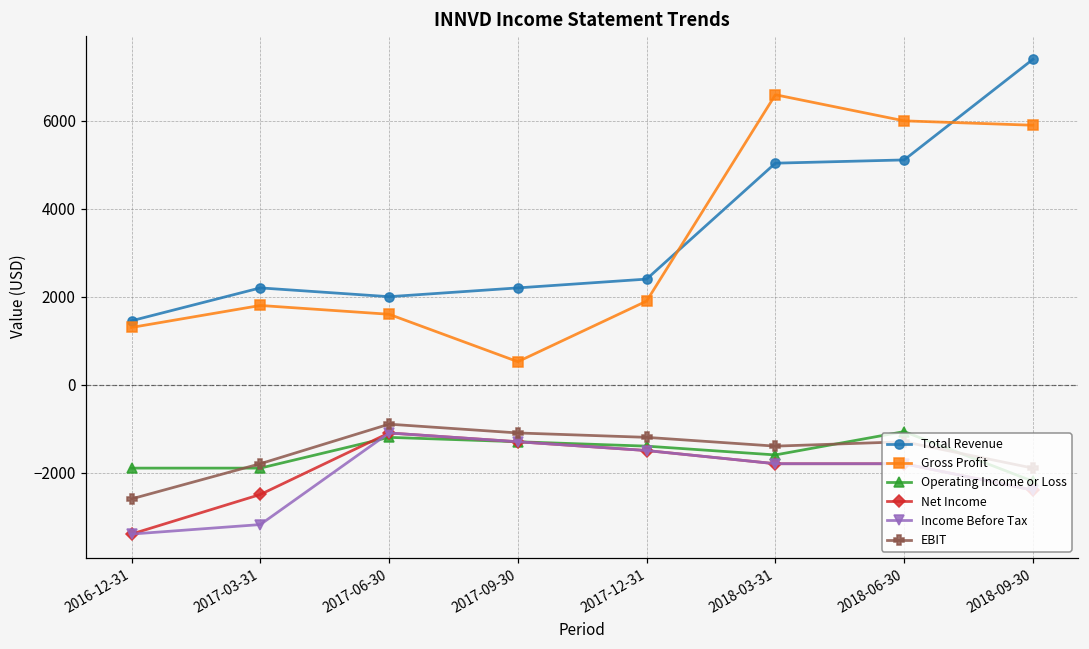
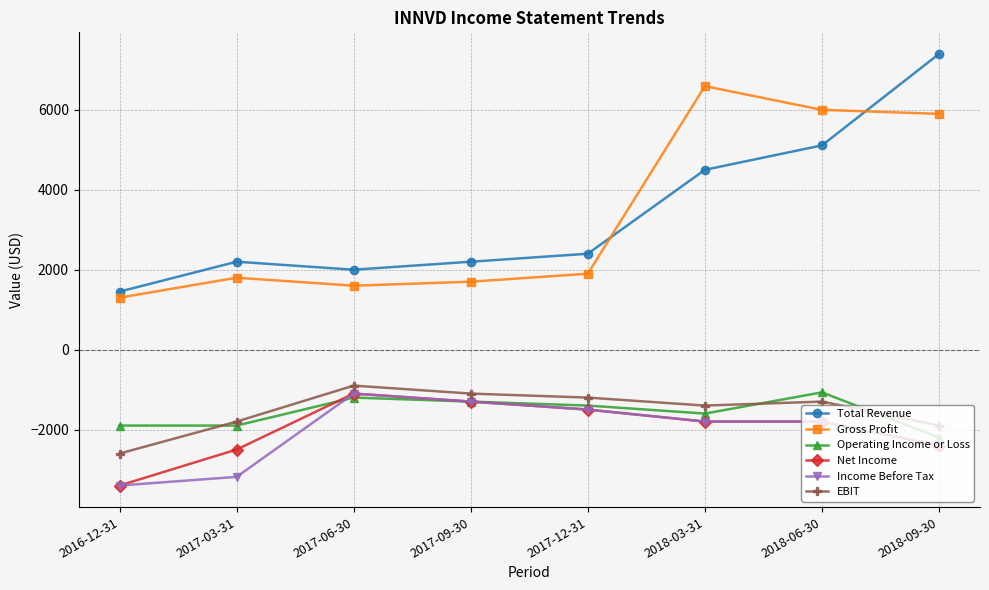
  {
    "Total Revenue": {
      "2016-12-31": 1500,
      "2017-03-31": 2200,
      "2017-06-30": 2000,
      "2017-09-30": 2200,
      "2017-12-31": 2400,
-     "2018-03-31": 5000,
+     "2018-03-31": 4500,
      "2018-06-30": 5100,
      "2018-09-30": 7400
    },
    "Gross Profit": {
      "2016-12-31": 1300,
      "2017-03-31": 1800,
      "2017-06-30": 1600,
-     "2017-09-30": 500,
+     "2017-09-30": 1700,
      "2017-12-31": 1900,
      "2018-03-31": 6600,
      "2018-06-30": 6000,
      "2018-09-30": 5900
    },
    "Operating Income or Loss": {
      "2016-12-31": -1900,
      "2017-03-31": -1900,
      "2017-06-30": -1200,
      "2017-12-31": -1400,
      "2018-03-31": -1600,
      "2018-06-30": -1100
    },
    "Net Income": {
      "2017-03-31": -2500
    },
    "Income Before Tax": {
      "2017-03-31": -3200
    },
    "EBIT": {
      "2016-12-31": -2600,
      "2017-03-31": -1800,
      "2017-06-30": -900,
      "2017-09-30": -1100,
      "2017-12-31": -1200,
      "2018-03-31": -1400,
      "2018-06-30": -1300
    }
  }
